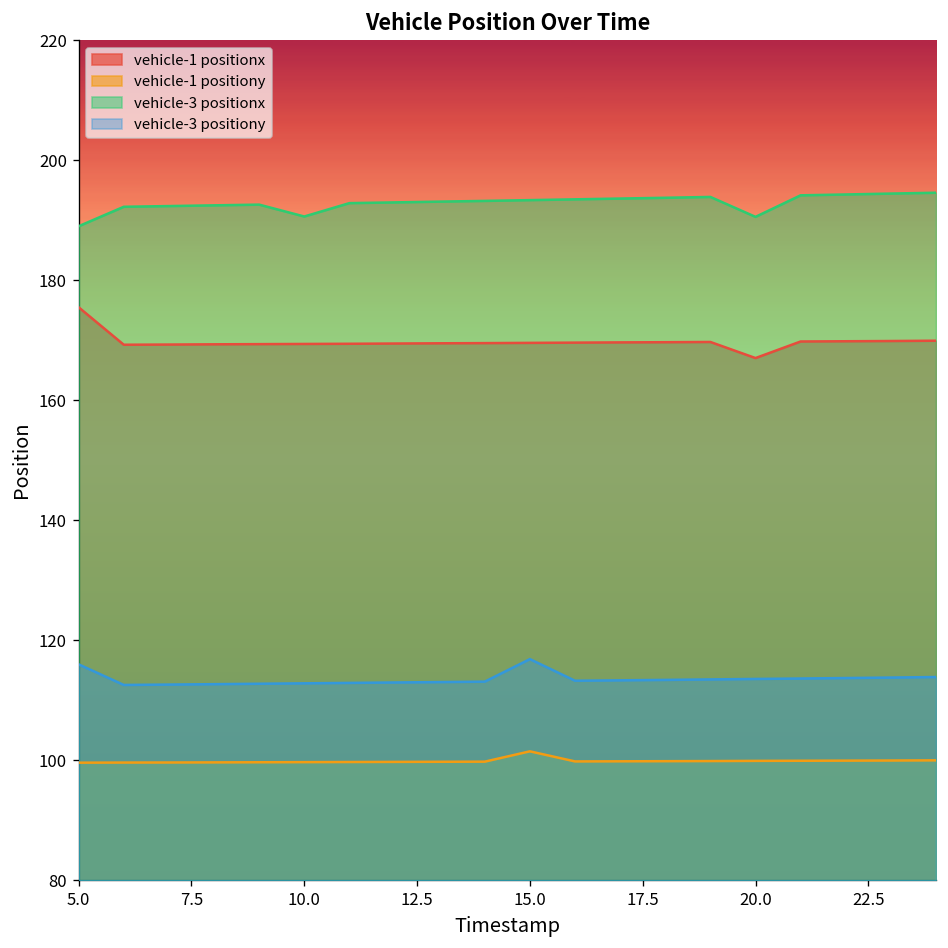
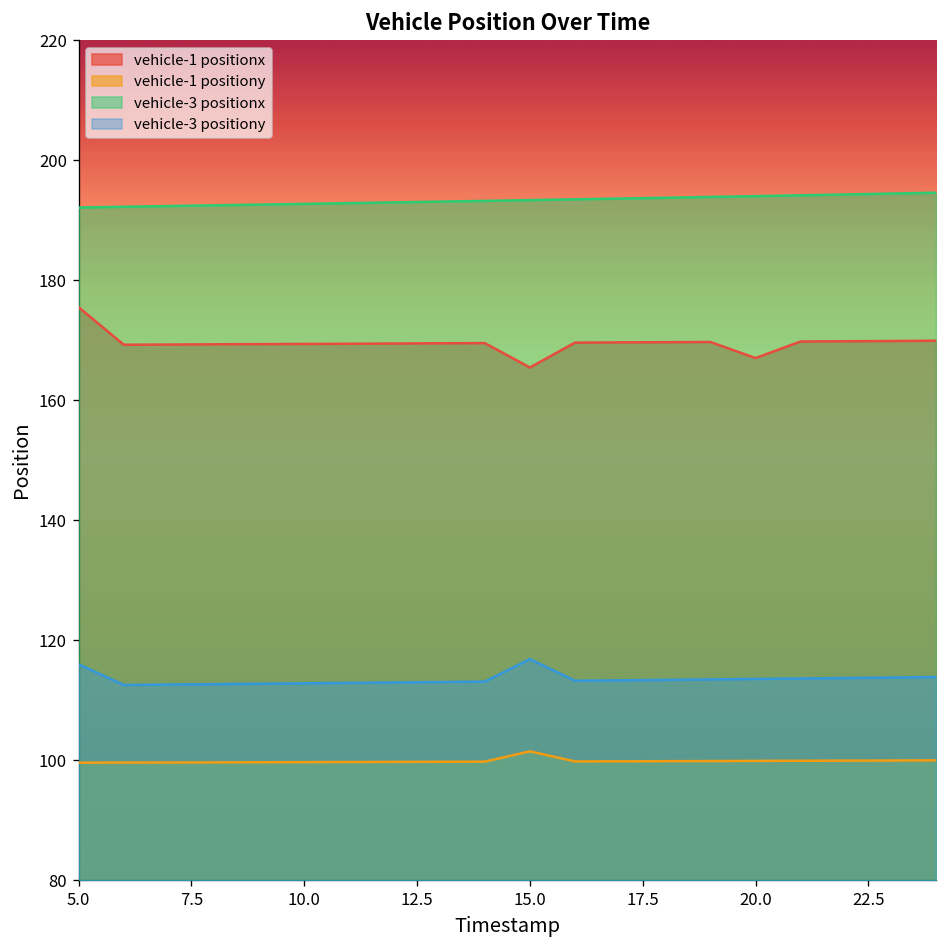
  {
    "vehicle-1 positionx": {
      "5.0": 175,
      "10.0": 169,
-     "15.0": 170,
+     "15.0": 165,
      "20.0": 167
    },
    "vehicle-1 positiony": {
      "5.0": 100,
      "10.0": 100,
      "15.0": 102,
      "20.0": 100
    },
    "vehicle-3 positionx": {
-     "5.0": 189,
-     "10.0": 191,
+     "5.0": 192,
+     "10.0": 193,
      "15.0": 193,
-     "20.0": 191
+     "20.0": 194
    },
    "vehicle-3 positiony": {
      "5.0": 116,
      "10.0": 113,
      "15.0": 117,
      "20.0": 114
    }
  }
